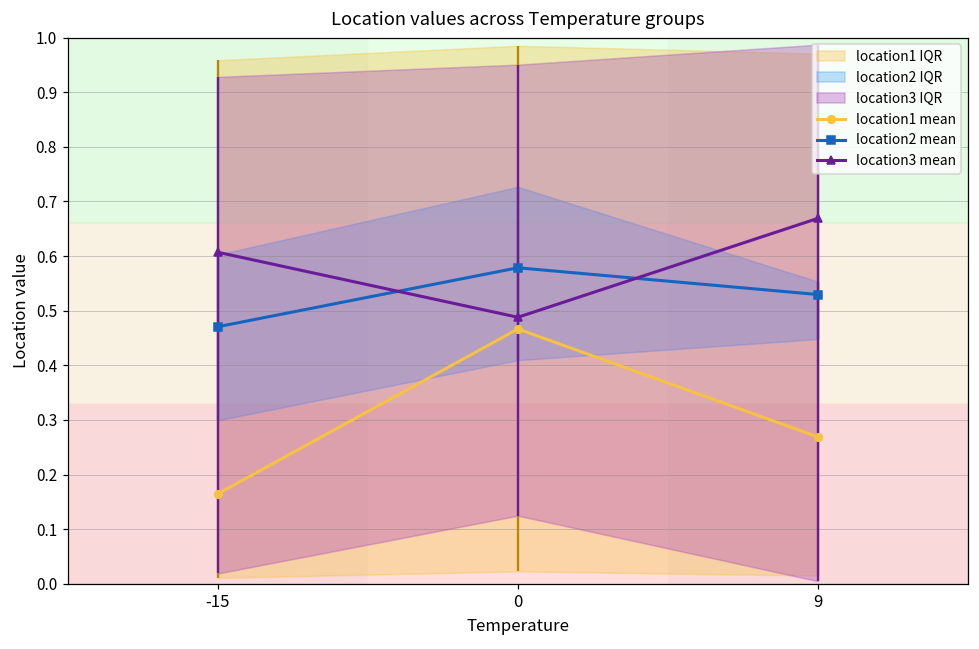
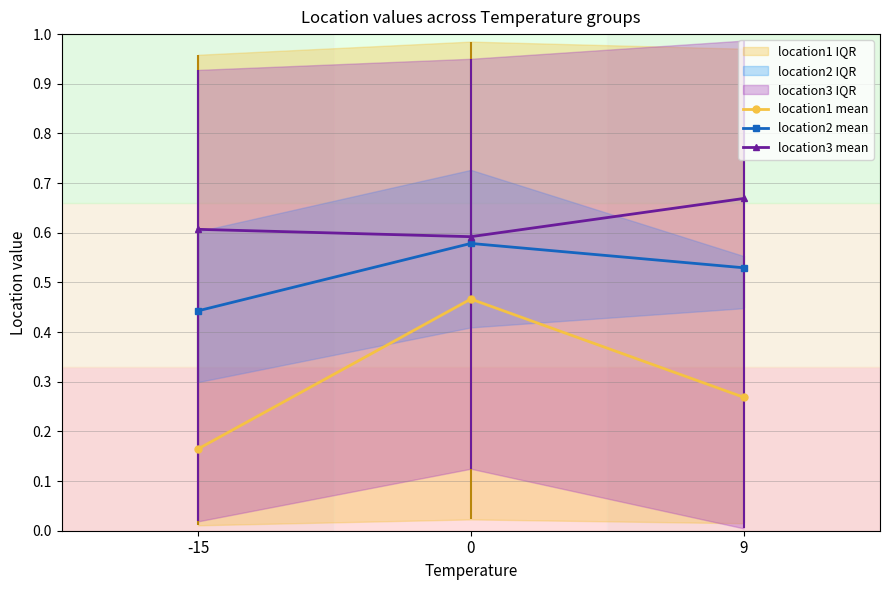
  {
    "location2 mean": {
-     "-15": 0.47,
+     "-15": 0.44,
      "0": 0.58,
      "9": 0.53
    },
    "location3 mean": {
-     "0": 0.49,
+     "0": 0.59,
      "9": 0.67
    }
  }
